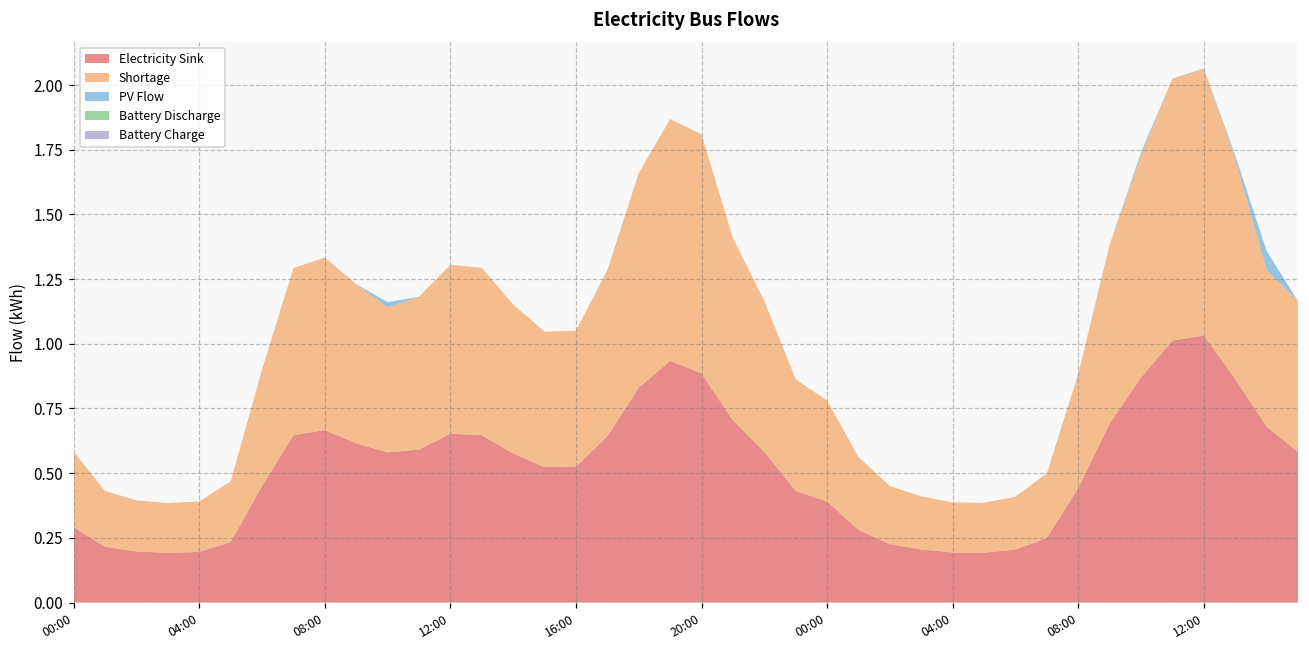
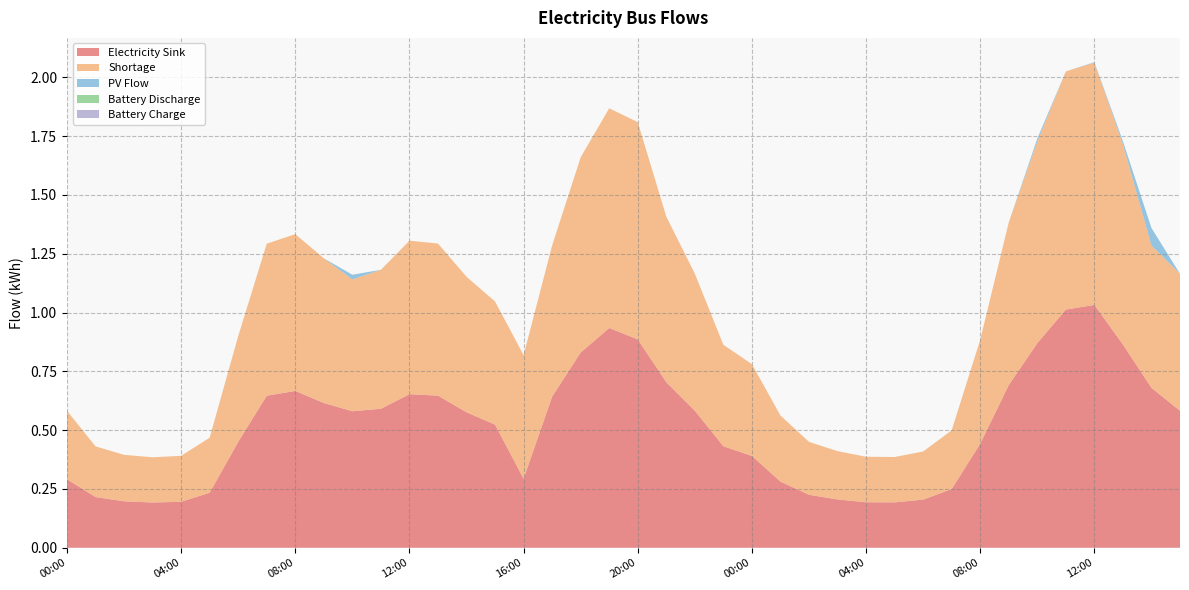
  {
    "Electricity Sink": {
-     "16:00": 0.53,
+     "16:00": 0.29,
      "20:00": 0.89
    }
  }
